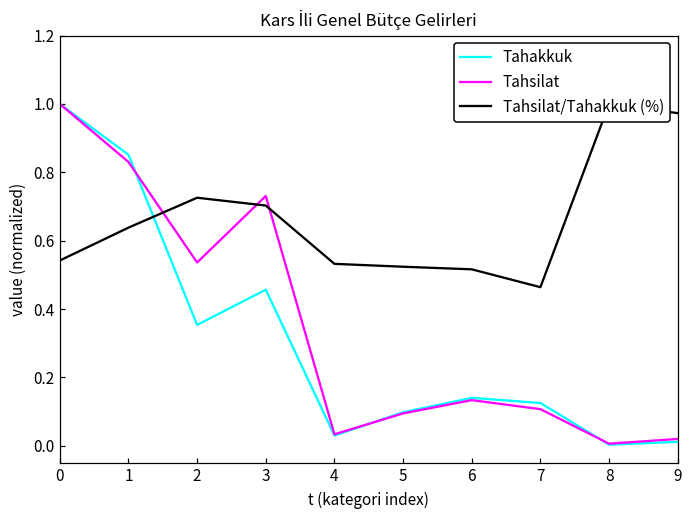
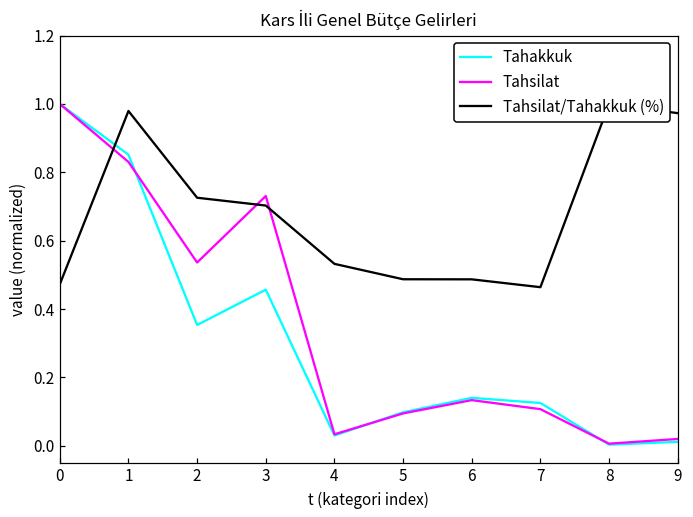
  {
    "Tahakkuk": {
      "1": 0.85,
      "2": 0.35,
      "3": 0.46,
      "7": 0.13,
      "9": 0.01
    },
    "Tahsilat": {
      "1": 0.83,
      "2": 0.54,
      "3": 0.73,
      "7": 0.11,
      "9": 0.02
    },
    "Tahsilat/Tahakkuk (%)": {
-     "0": 0.54,
-     "1": 0.64,
+     "0": 0.47,
+     "1": 0.98,
      "2": 0.73,
      "3": 0.70,
      "4": 0.53,
-     "5": 0.52,
-     "6": 0.52,
+     "5": 0.49,
+     "6": 0.49,
      "7": 0.46,
      "9": 0.97
    }
  }
